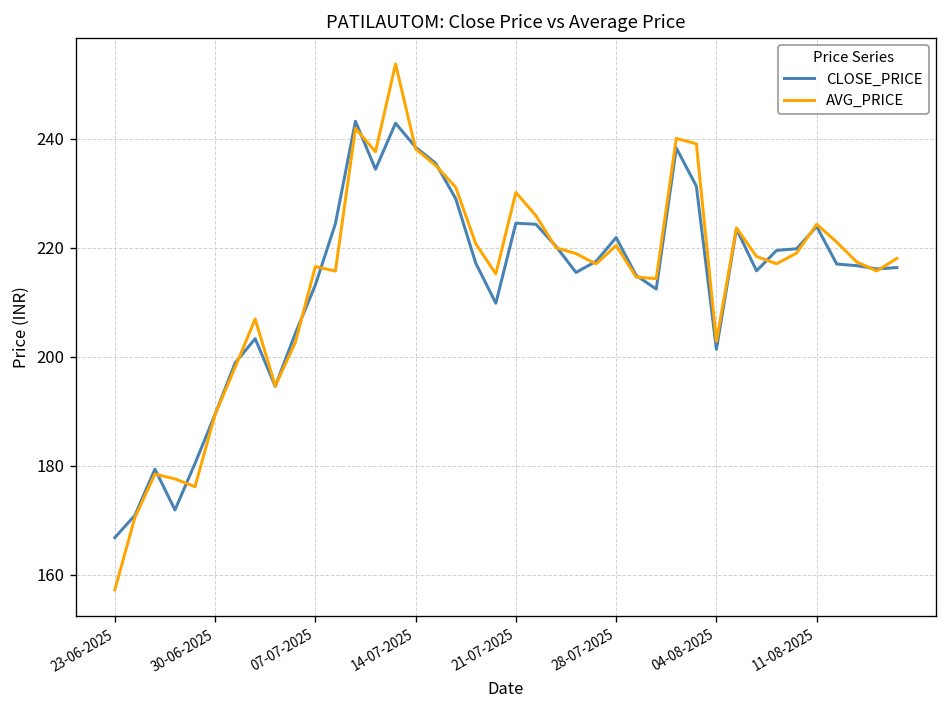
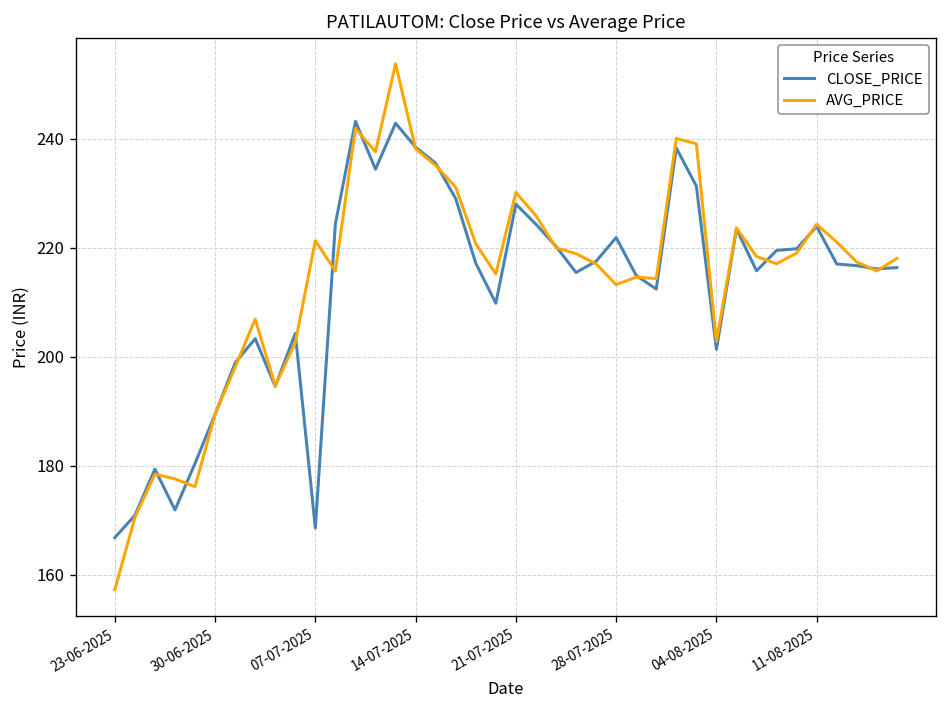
  {
    "CLOSE_PRICE": {
      "23-06-2025": 167,
-     "07-07-2025": 213,
-     "21-07-2025": 225,
+     "07-07-2025": 169,
+     "21-07-2025": 228,
      "28-07-2025": 222,
      "04-08-2025": 201
    },
    "AVG_PRICE": {
      "23-06-2025": 157,
-     "07-07-2025": 217,
+     "07-07-2025": 221,
      "21-07-2025": 230,
-     "28-07-2025": 220,
+     "28-07-2025": 213,
      "04-08-2025": 203
    }
  }
